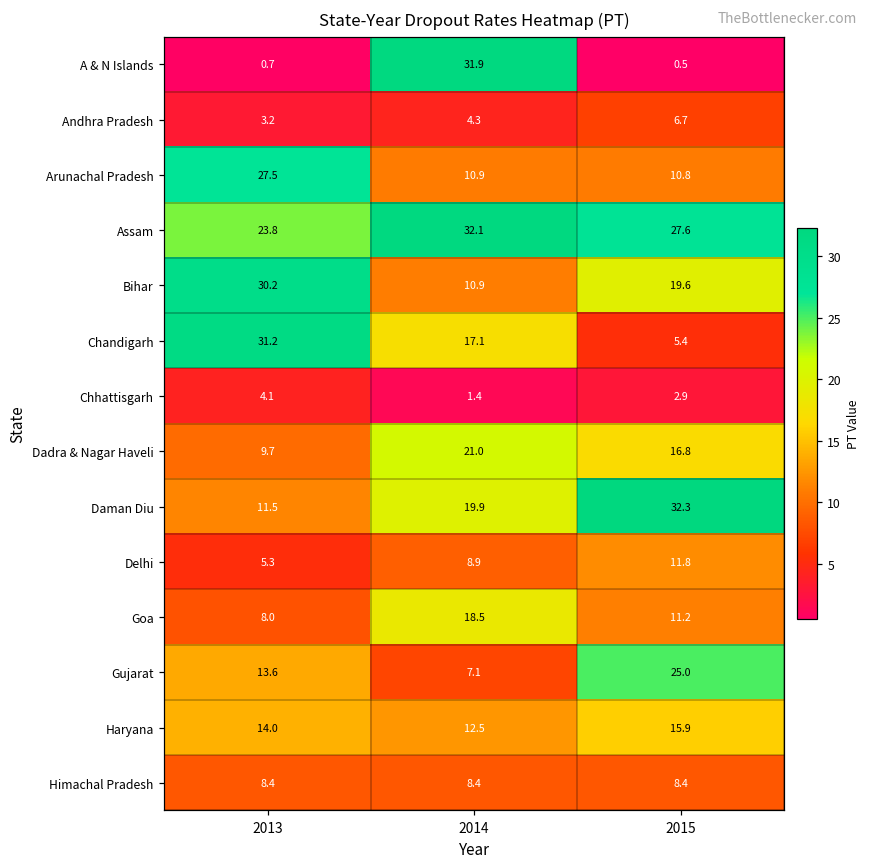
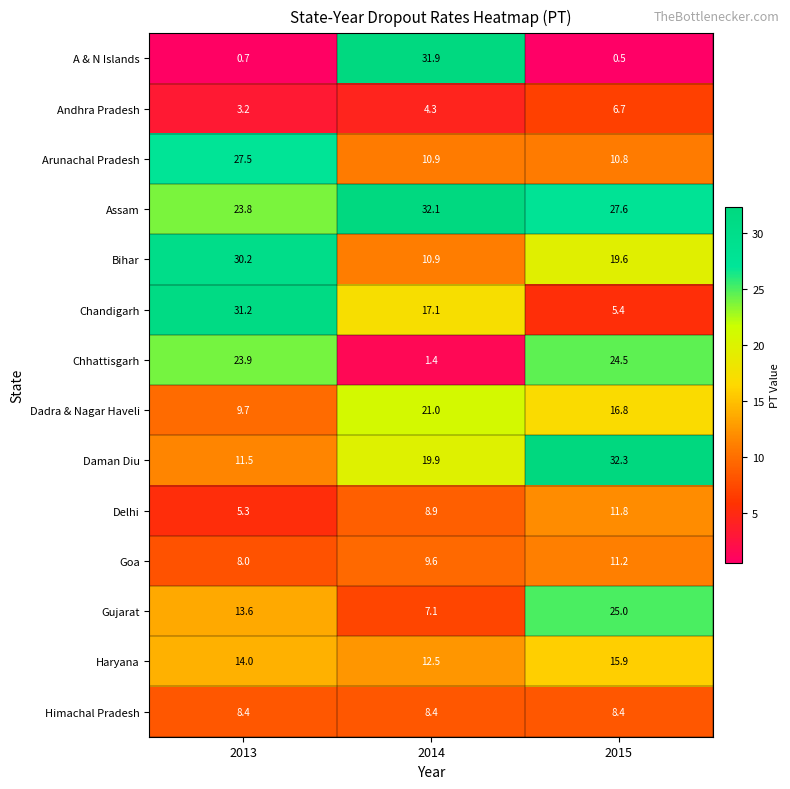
  {
    "A & N Islands": {
      "2013": 0.7,
      "2014": 31.9,
      "2015": 0.5
    },
    "Andhra Pradesh": {
      "2013": 3.2,
      "2014": 4.3,
      "2015": 6.7
    },
    "Arunachal Pradesh": {
      "2013": 27.5,
      "2014": 10.9,
      "2015": 10.8
    },
    "Assam": {
      "2013": 23.8,
      "2014": 32.1,
      "2015": 27.6
    },
    "Bihar": {
      "2013": 30.2,
      "2014": 10.9,
      "2015": 19.6
    },
    "Chandigarh": {
      "2013": 31.2,
      "2014": 17.1,
      "2015": 5.4
    },
    "Chhattisgarh": {
-     "2013": 4.1,
+     "2013": 23.9,
      "2014": 1.4,
-     "2015": 2.9
+     "2015": 24.5
    },
    "Dadra & Nagar Haveli": {
      "2013": 9.7,
      "2014": 21.0,
      "2015": 16.8
    },
    "Daman Diu": {
      "2013": 11.5,
      "2014": 19.9,
      "2015": 32.3
    },
    "Delhi": {
      "2013": 5.3,
      "2014": 8.9,
      "2015": 11.8
    },
    "Goa": {
      "2013": 8.0,
-     "2014": 18.5,
+     "2014": 9.6,
      "2015": 11.2
    },
    "Gujarat": {
      "2013": 13.6,
      "2014": 7.1,
      "2015": 25.0
    },
    "Haryana": {
      "2013": 14.0,
      "2014": 12.5,
      "2015": 15.9
    },
    "Himachal Pradesh": {
      "2013": 8.4,
      "2014": 8.4,
      "2015": 8.4
    }
  }
